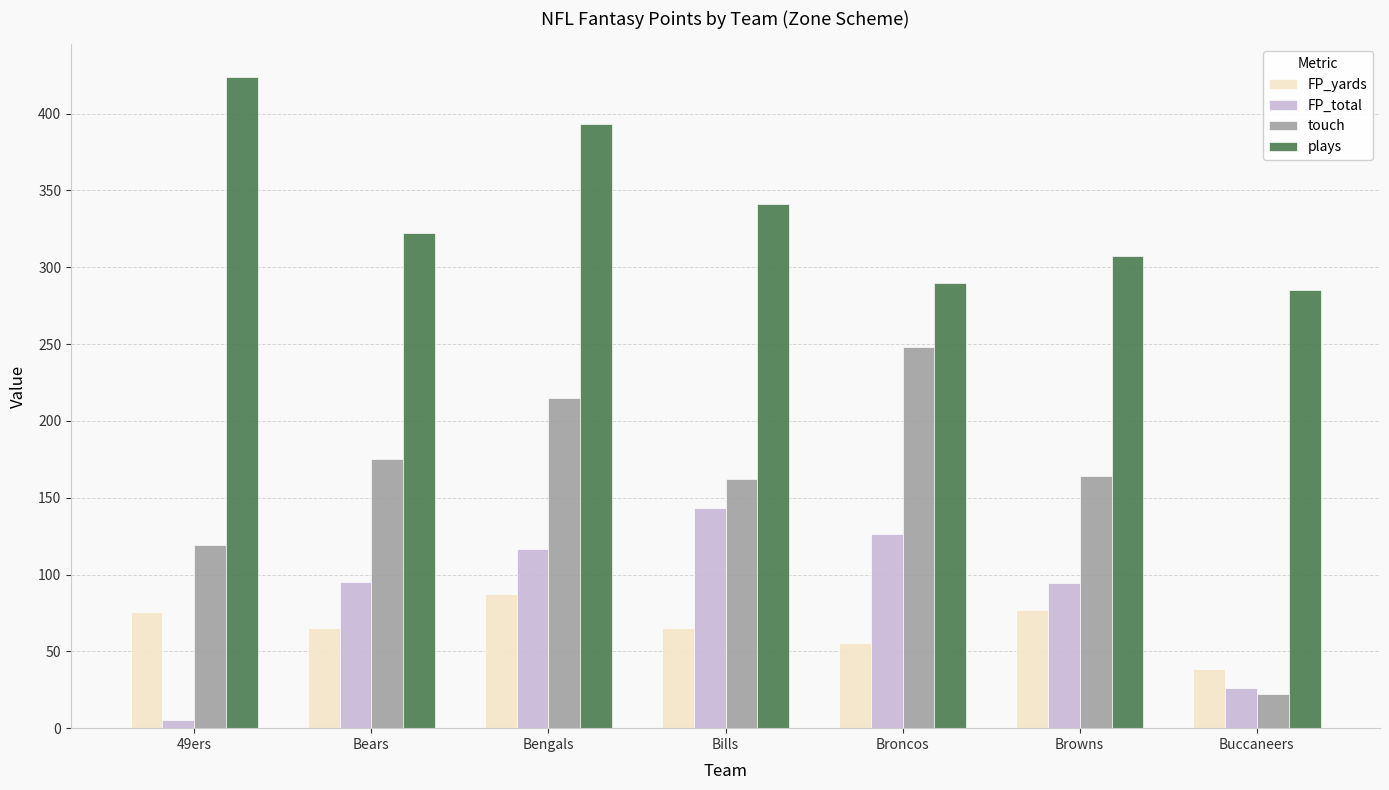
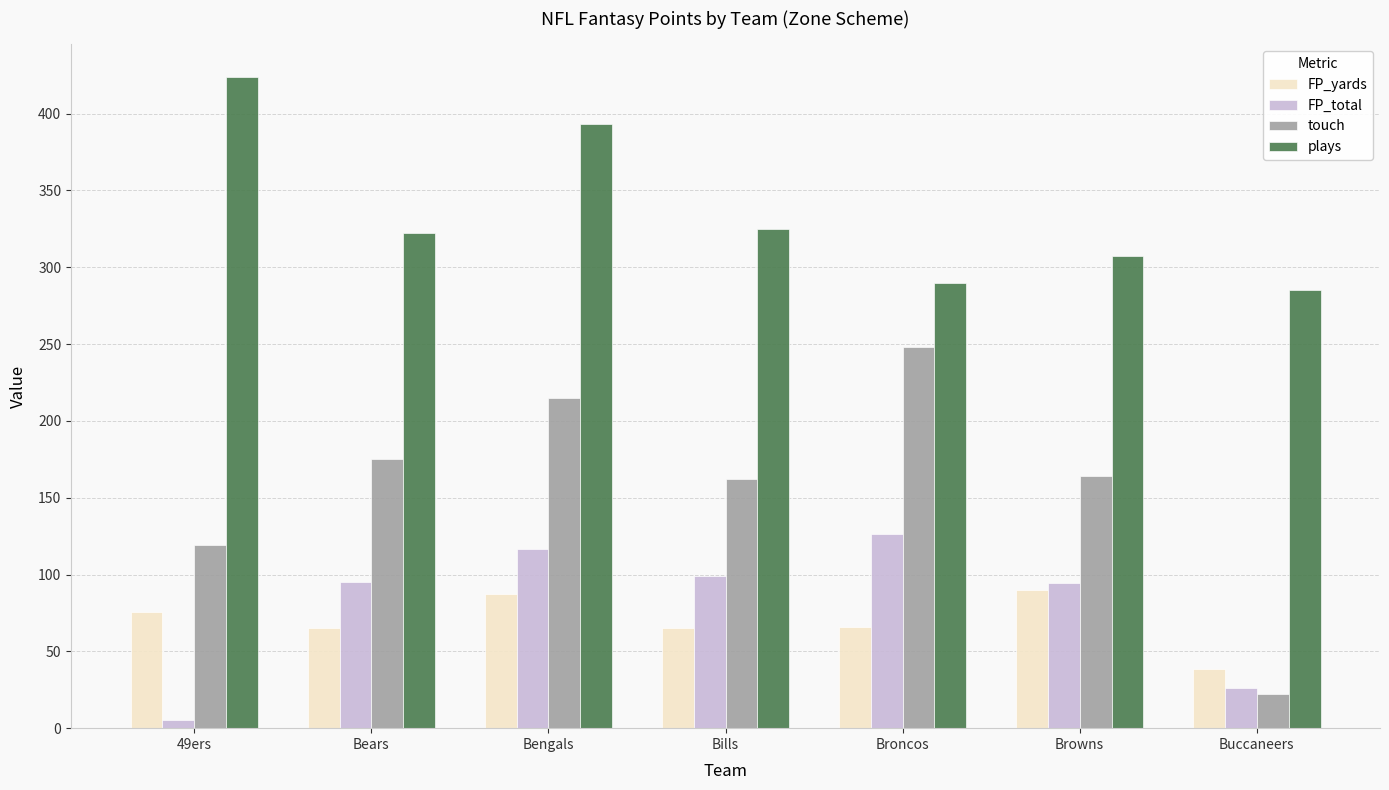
  {
    "FP_yards": {
      "49ers": 76,
      "Bears": 65,
      "Bengals": 87,
      "Bills": 66,
-     "Broncos": 55,
-     "Browns": 77,
+     "Broncos": 66,
+     "Browns": 90,
      "Buccaneers": 38
    },
    "FP_total": {
      "49ers": 5,
      "Bears": 95,
      "Bengals": 116,
-     "Bills": 144,
+     "Bills": 99,
      "Broncos": 126,
      "Browns": 95,
      "Buccaneers": 26
    },
    "touch": {
      "49ers": 119,
      "Bears": 175,
      "Bengals": 215,
      "Bills": 162,
      "Broncos": 248,
      "Browns": 164,
      "Buccaneers": 22
    },
    "plays": {
      "49ers": 424,
      "Bears": 322,
      "Bengals": 393,
-     "Bills": 341,
+     "Bills": 325,
      "Broncos": 290,
      "Browns": 307,
      "Buccaneers": 285
    }
  }
